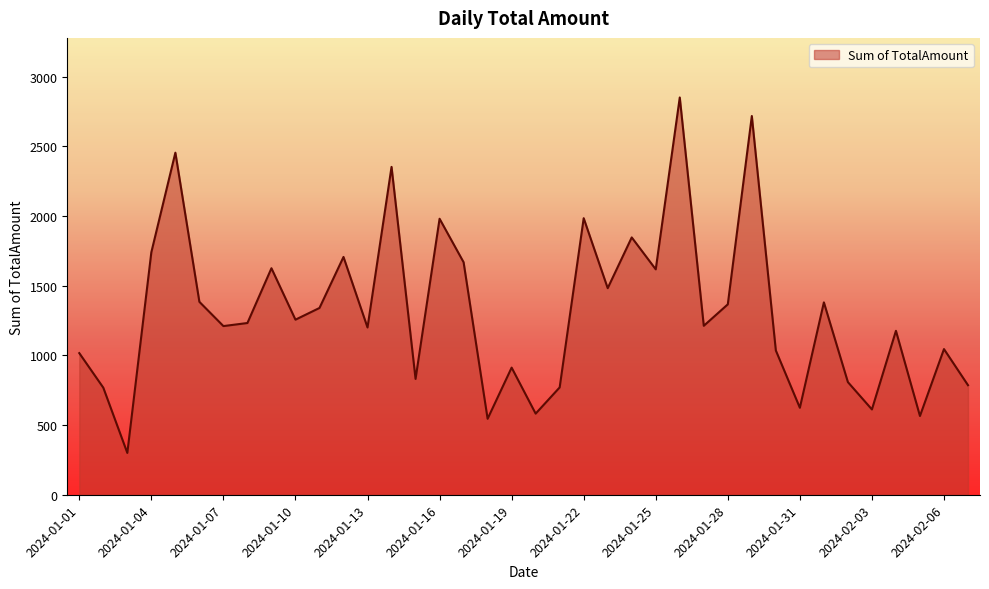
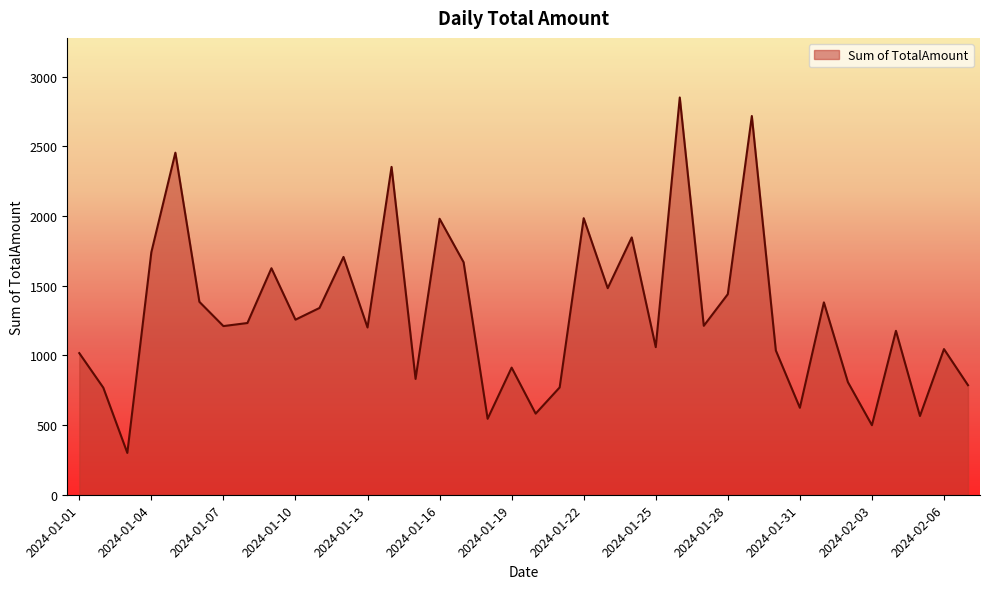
  {
    "2024-01-01": 1020,
    "2024-01-04": 1740,
    "2024-01-07": 1210,
    "2024-01-10": 1260,
    "2024-01-13": 1200,
    "2024-01-16": 1980,
    "2024-01-19": 910,
    "2024-01-22": 1980,
-   "2024-01-25": 1620,
-   "2024-01-28": 1370,
+   "2024-01-25": 1060,
+   "2024-01-28": 1440,
    "2024-01-31": 620,
-   "2024-02-03": 610,
+   "2024-02-03": 500,
    "2024-02-06": 1050
  }
